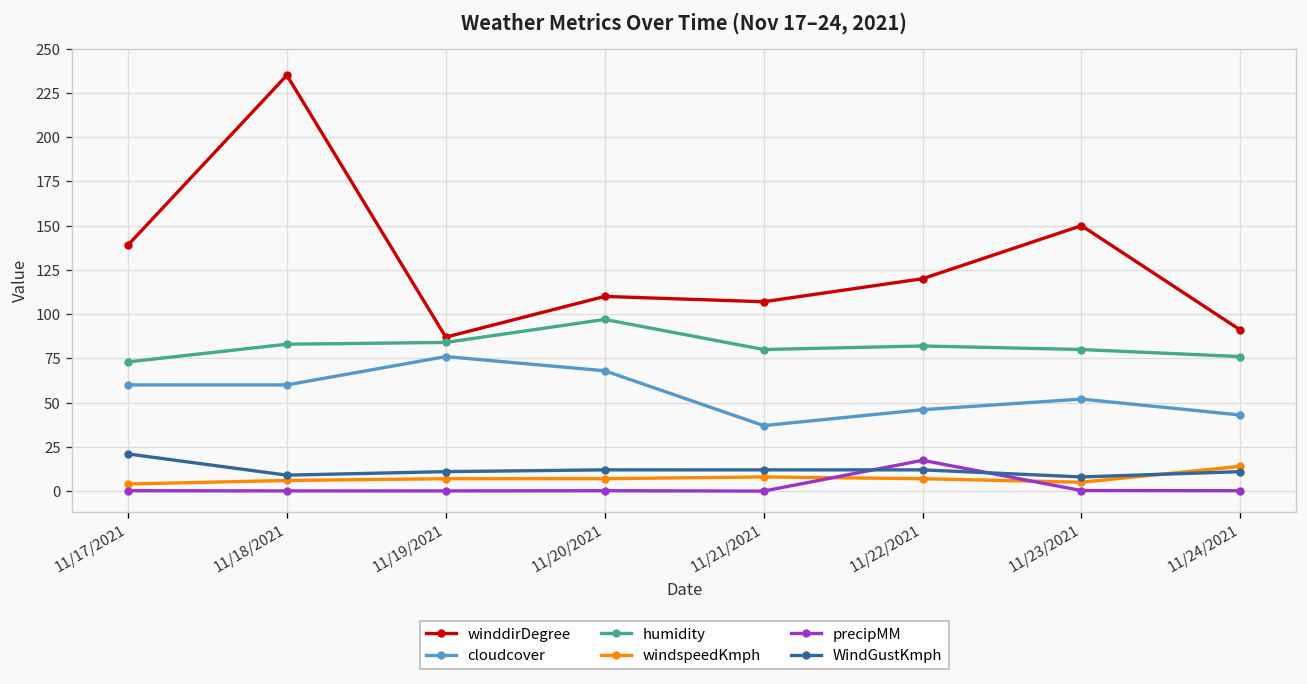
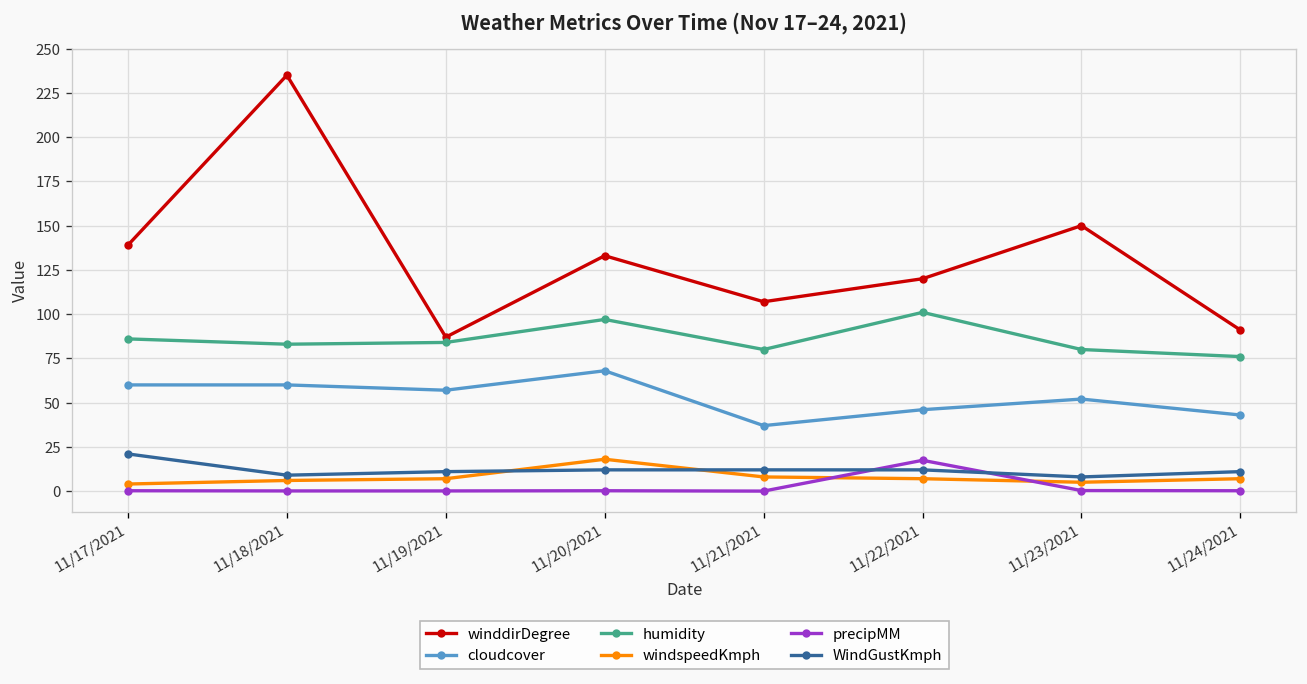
  {
    "winddirDegree": {
      "11/17/2021": 139,
      "11/18/2021": 235,
      "11/19/2021": 87,
-     "11/20/2021": 110,
+     "11/20/2021": 133,
      "11/21/2021": 107,
      "11/22/2021": 120,
      "11/23/2021": 150,
      "11/24/2021": 91
    },
    "cloudcover": {
      "11/17/2021": 60,
      "11/18/2021": 60,
-     "11/19/2021": 76,
+     "11/19/2021": 57,
      "11/20/2021": 68,
      "11/21/2021": 37,
      "11/22/2021": 46,
      "11/23/2021": 52,
      "11/24/2021": 43
    },
    "humidity": {
-     "11/17/2021": 73,
+     "11/17/2021": 86,
      "11/18/2021": 83,
      "11/19/2021": 84,
      "11/20/2021": 97,
      "11/21/2021": 80,
-     "11/22/2021": 82,
+     "11/22/2021": 101,
      "11/23/2021": 80,
      "11/24/2021": 76
    },
    "windspeedKmph": {
      "11/17/2021": 4,
      "11/18/2021": 6,
      "11/19/2021": 7,
-     "11/20/2021": 7,
+     "11/20/2021": 18,
      "11/21/2021": 8,
      "11/22/2021": 7,
      "11/23/2021": 5,
-     "11/24/2021": 14
+     "11/24/2021": 7
    },
    "precipMM": {
      "11/17/2021": 0,
      "11/18/2021": 0,
      "11/19/2021": 0,
      "11/20/2021": 0,
      "11/21/2021": 0,
      "11/22/2021": 17,
      "11/23/2021": 0,
      "11/24/2021": 0
    },
    "WindGustKmph": {
      "11/17/2021": 21,
      "11/18/2021": 9,
      "11/19/2021": 11,
      "11/20/2021": 12,
      "11/21/2021": 12,
      "11/22/2021": 12,
      "11/23/2021": 8,
      "11/24/2021": 11
    }
  }
